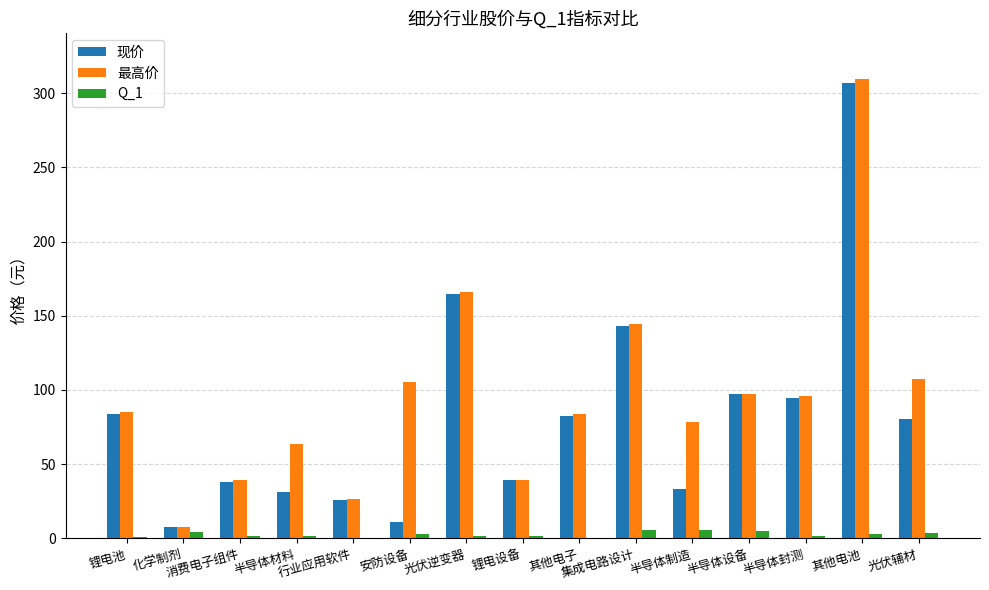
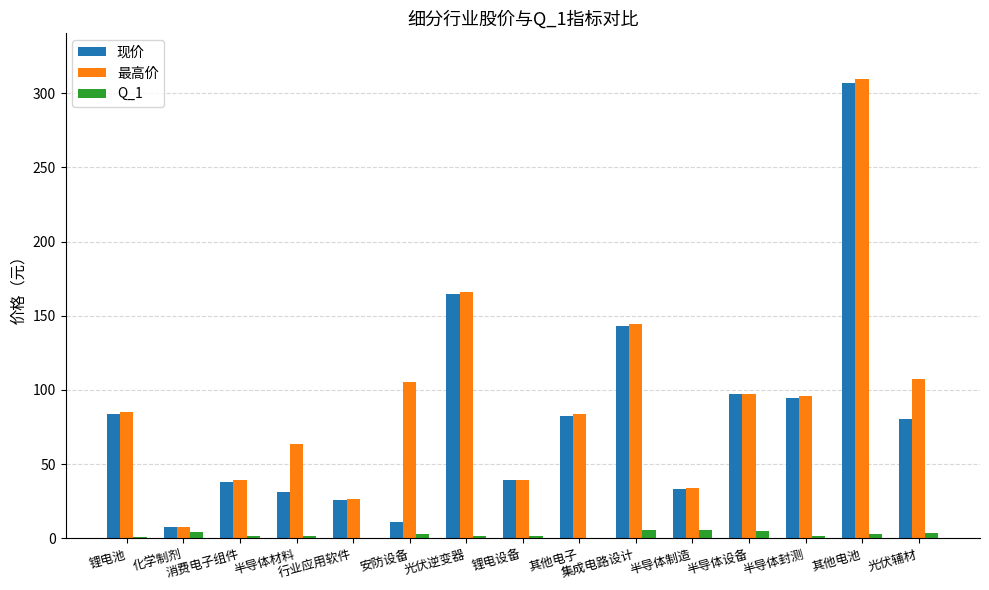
  {
    "现价": {
      "锂电池": 84,
      "化学制剂": 8,
      "消费电子组件": 38,
      "半导体材料": 31,
      "行业应用软件": 26,
      "安防设备": 11,
      "光伏逆变器": 165,
      "锂电设备": 39,
      "其他电子": 82,
      "集成电路设计": 143,
      "半导体制造": 33,
      "半导体设备": 97,
      "半导体封测": 94,
      "其他电池": 307,
      "光伏辅材": 80
    },
    "最高价": {
      "锂电池": 85,
      "化学制剂": 8,
      "消费电子组件": 39,
      "半导体材料": 64,
      "行业应用软件": 26,
      "安防设备": 105,
      "光伏逆变器": 166,
      "锂电设备": 39,
      "其他电子": 84,
      "集成电路设计": 144,
-     "半导体制造": 78,
+     "半导体制造": 34,
      "半导体设备": 98,
      "半导体封测": 96,
      "其他电池": 310,
      "光伏辅材": 107
    },
    "Q_1": {
      "化学制剂": 4,
      "消费电子组件": 2,
      "安防设备": 3,
      "光伏逆变器": 2,
      "集成电路设计": 5,
      "半导体制造": 6,
      "半导体设备": 5,
      "其他电池": 3,
      "光伏辅材": 4
    }
  }
